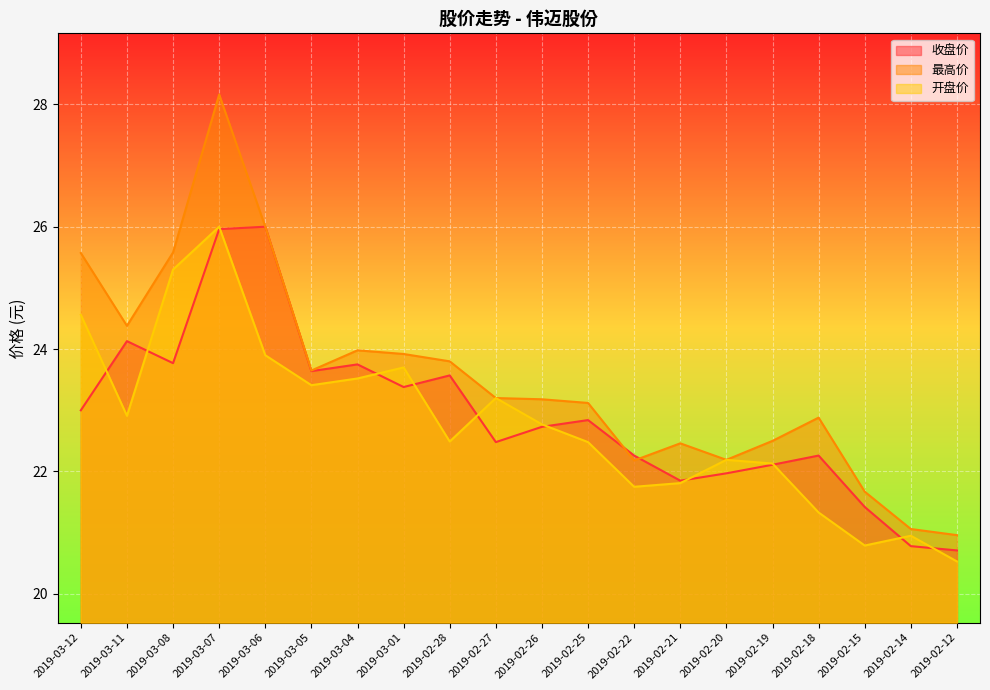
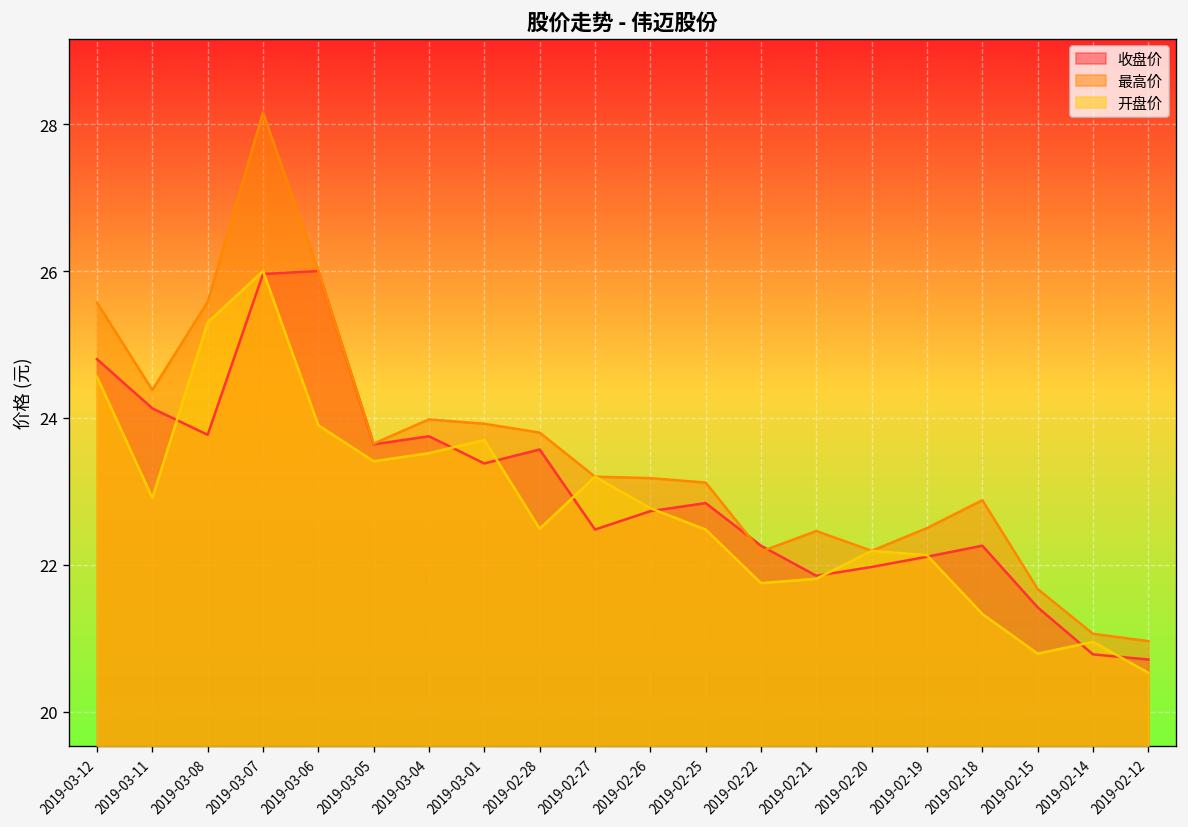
  {
    "收盘价": {
-     "2019-03-12": 23.0,
+     "2019-03-12": 24.8,
      "2019-03-11": 24.1,
      "2019-03-08": 23.8,
      "2019-03-04": 23.8,
      "2019-03-01": 23.4,
      "2019-02-28": 23.6,
      "2019-02-27": 22.5,
      "2019-02-25": 22.8,
      "2019-02-22": 22.3,
      "2019-02-20": 22.0,
      "2019-02-18": 22.3,
      "2019-02-15": 21.4,
      "2019-02-14": 20.8,
      "2019-02-12": 20.7
    }
  }
